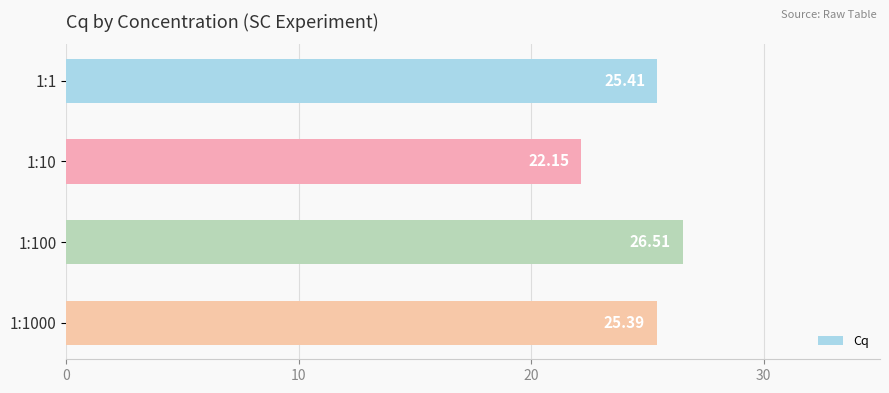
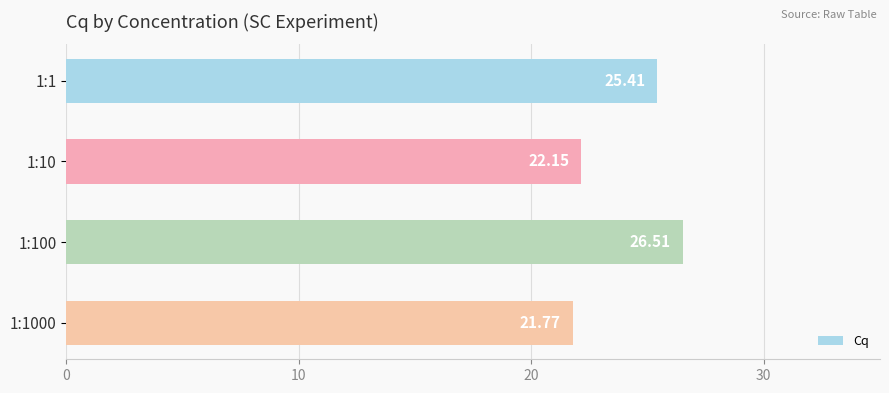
  {
    "1:1": 25.41,
    "1:10": 22.15,
    "1:100": 26.51,
-   "1:1000": 25.39
+   "1:1000": 21.77
  }
